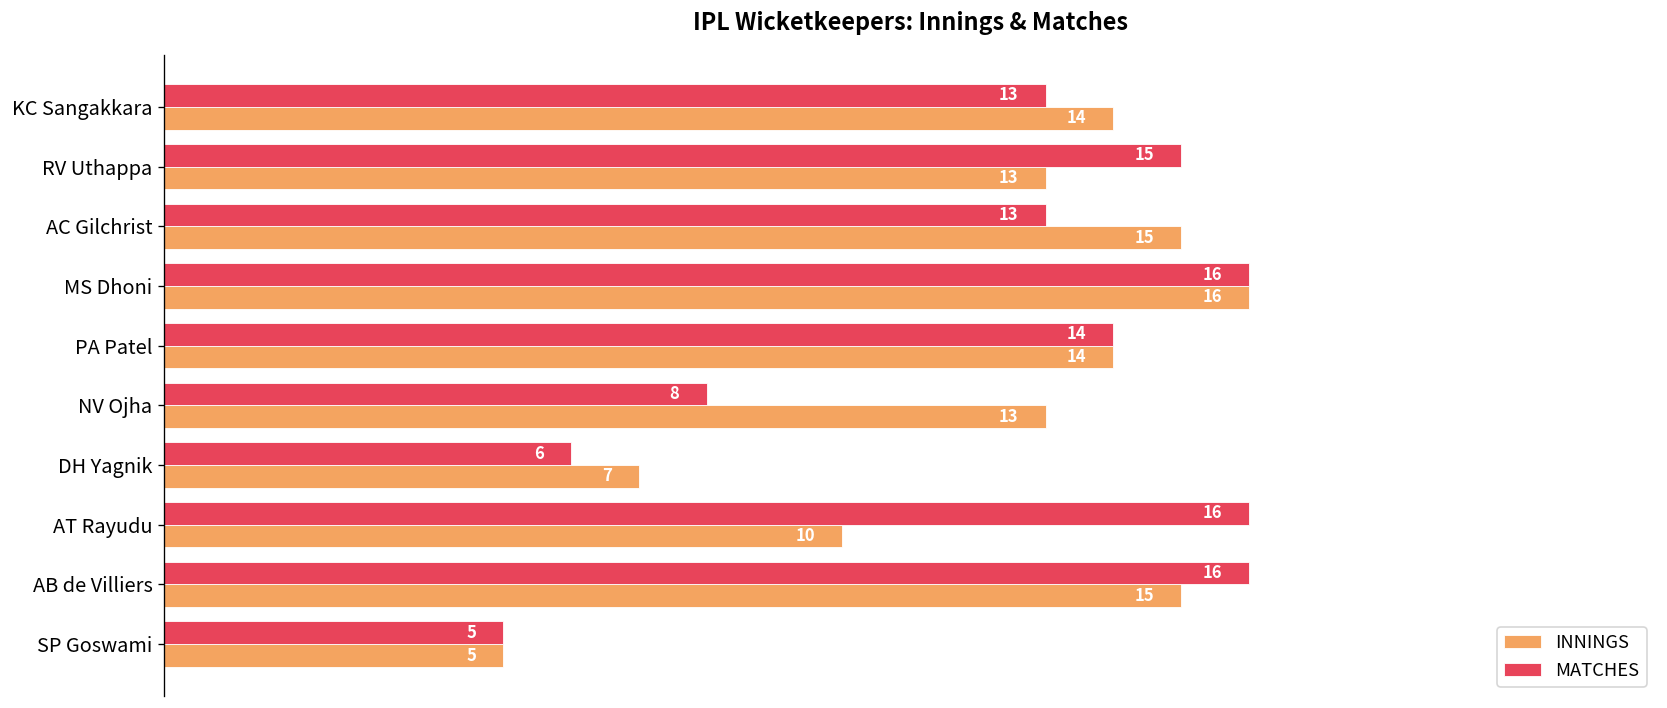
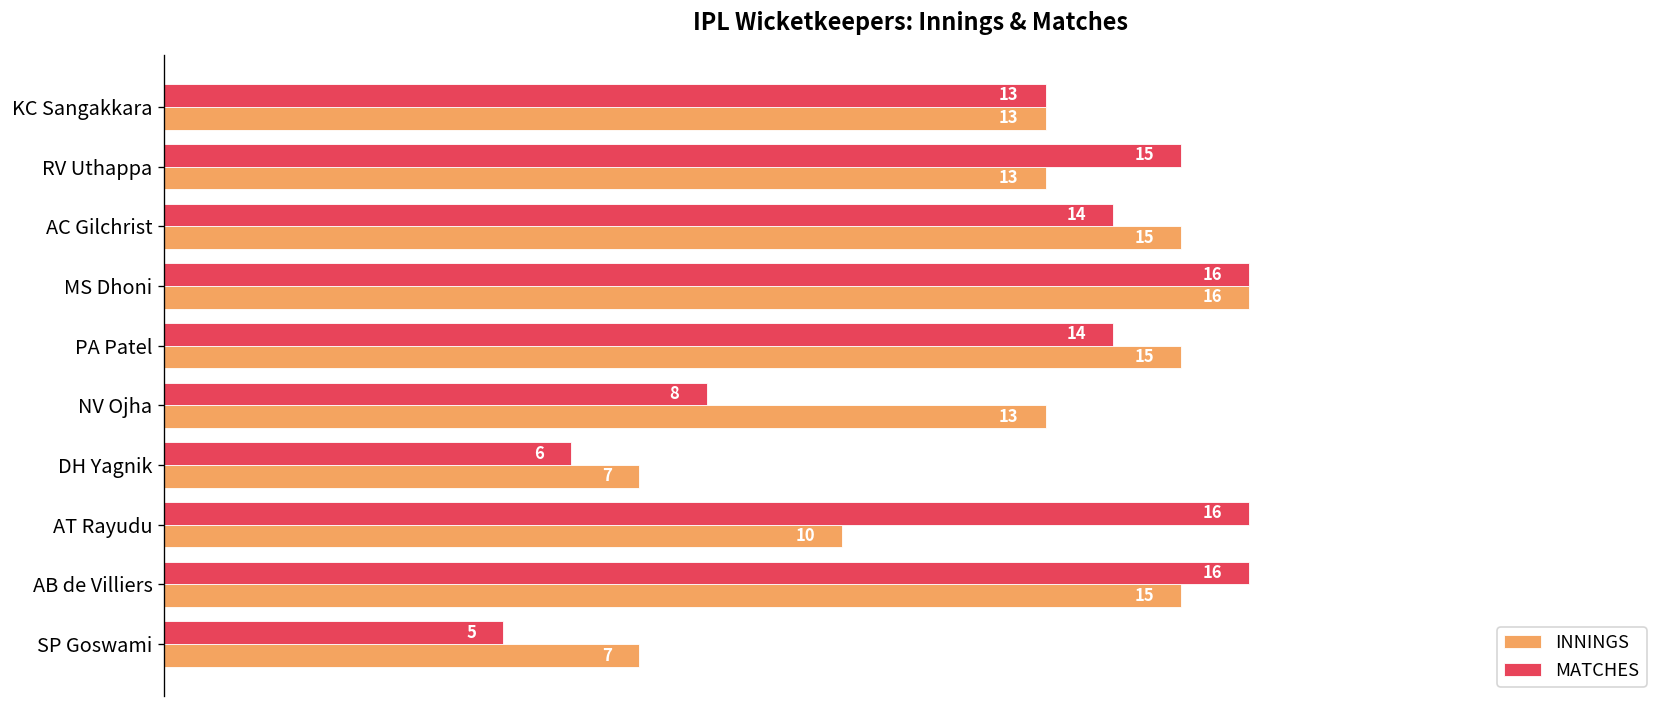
  {
    "INNINGS": {
-     "KC Sangakkara": 14,
+     "KC Sangakkara": 13,
      "RV Uthappa": 13,
      "AC Gilchrist": 15,
      "MS Dhoni": 16,
-     "PA Patel": 14,
+     "PA Patel": 15,
      "NV Ojha": 13,
      "DH Yagnik": 7,
      "AT Rayudu": 10,
      "AB de Villiers": 15,
-     "SP Goswami": 5
+     "SP Goswami": 7
    },
    "MATCHES": {
      "KC Sangakkara": 13,
      "RV Uthappa": 15,
-     "AC Gilchrist": 13,
+     "AC Gilchrist": 14,
      "MS Dhoni": 16,
      "PA Patel": 14,
      "NV Ojha": 8,
      "DH Yagnik": 6,
      "AT Rayudu": 16,
      "AB de Villiers": 16,
      "SP Goswami": 5
    }
  }
